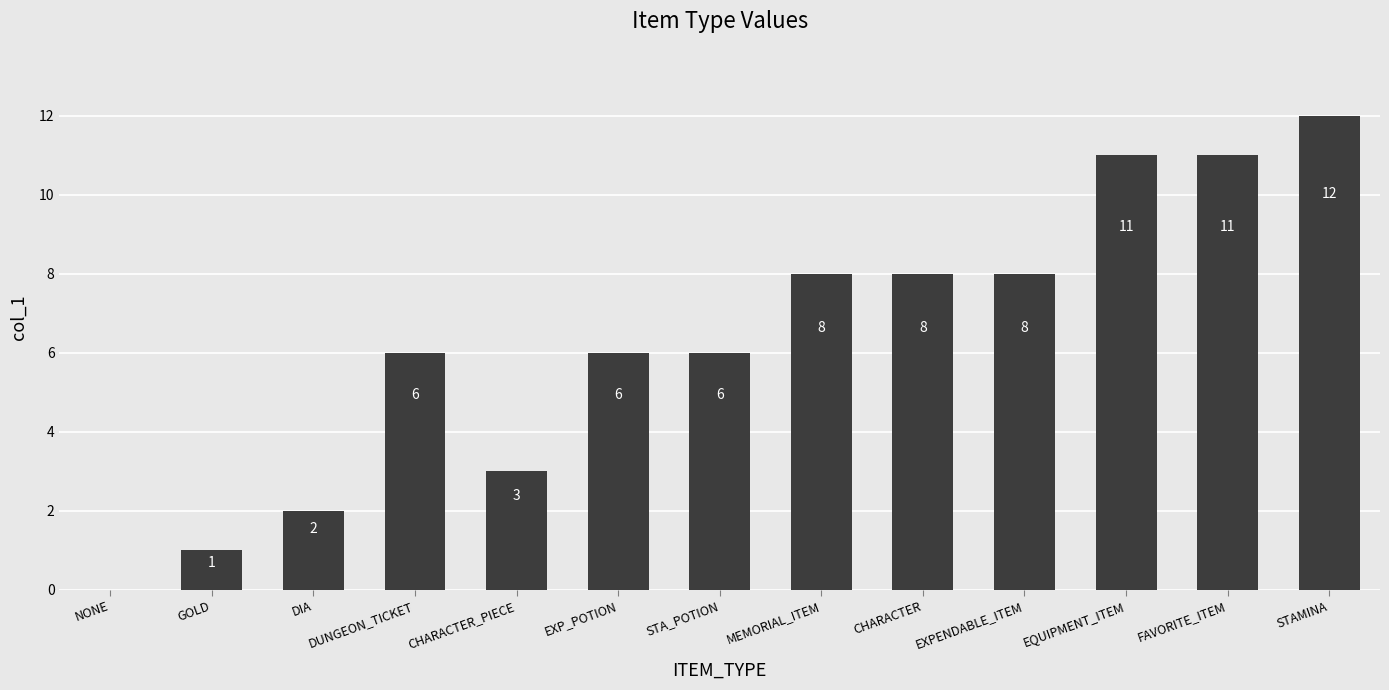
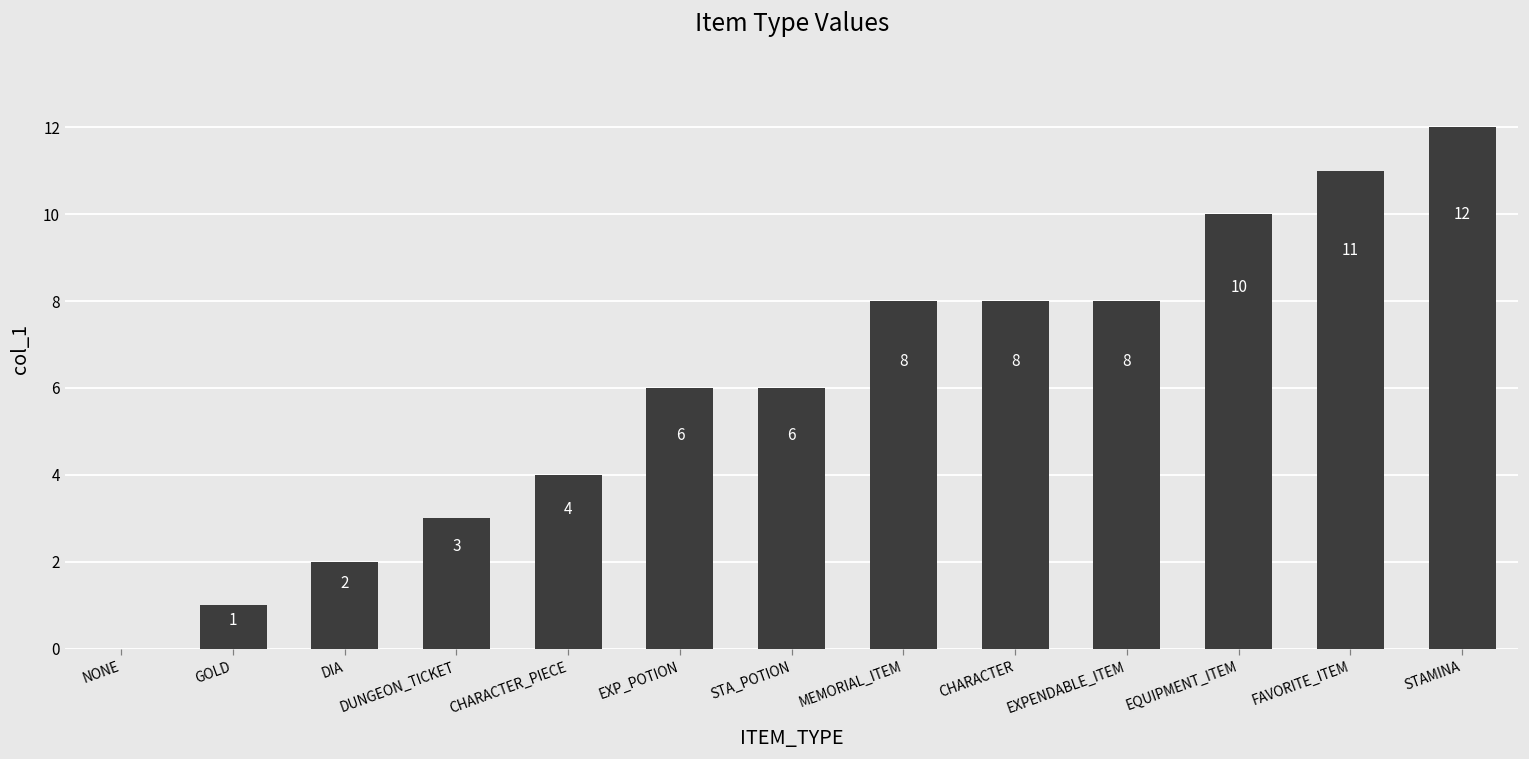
  {
    "GOLD": 1,
    "DIA": 2,
-   "DUNGEON_TICKET": 6,
-   "CHARACTER_PIECE": 3,
+   "DUNGEON_TICKET": 3,
+   "CHARACTER_PIECE": 4,
    "EXP_POTION": 6,
    "STA_POTION": 6,
    "MEMORIAL_ITEM": 8,
    "CHARACTER": 8,
    "EXPENDABLE_ITEM": 8,
-   "EQUIPMENT_ITEM": 11,
+   "EQUIPMENT_ITEM": 10,
    "FAVORITE_ITEM": 11,
    "STAMINA": 12
  }
